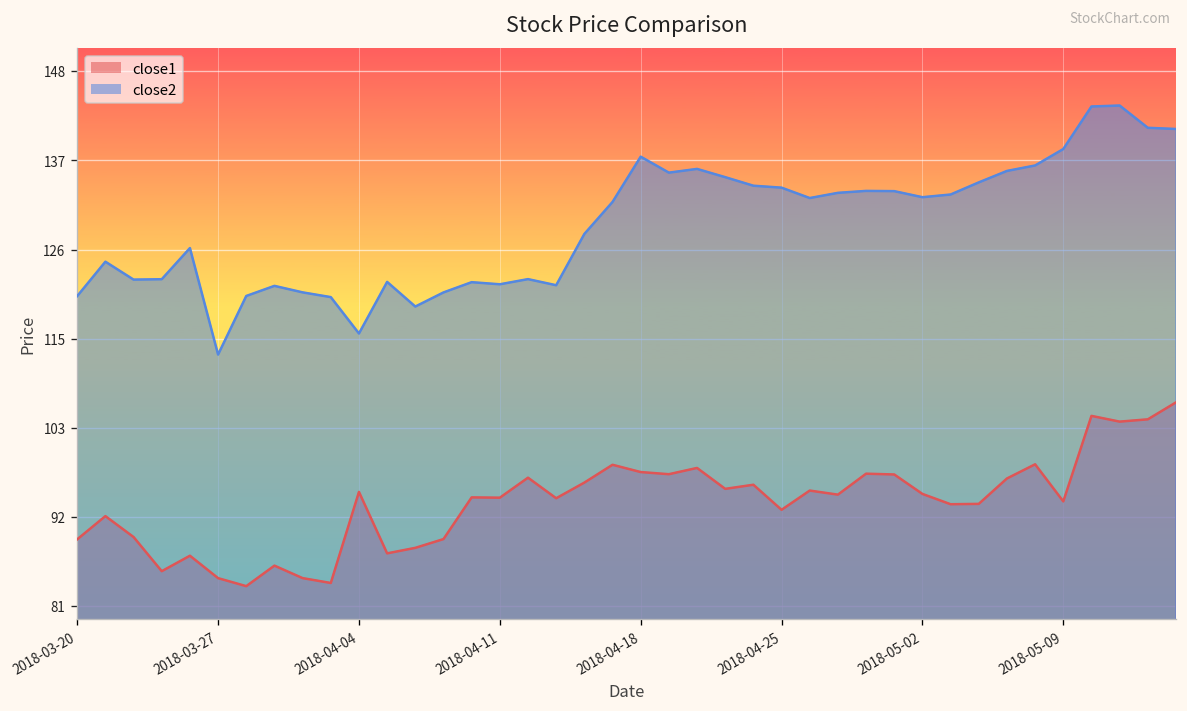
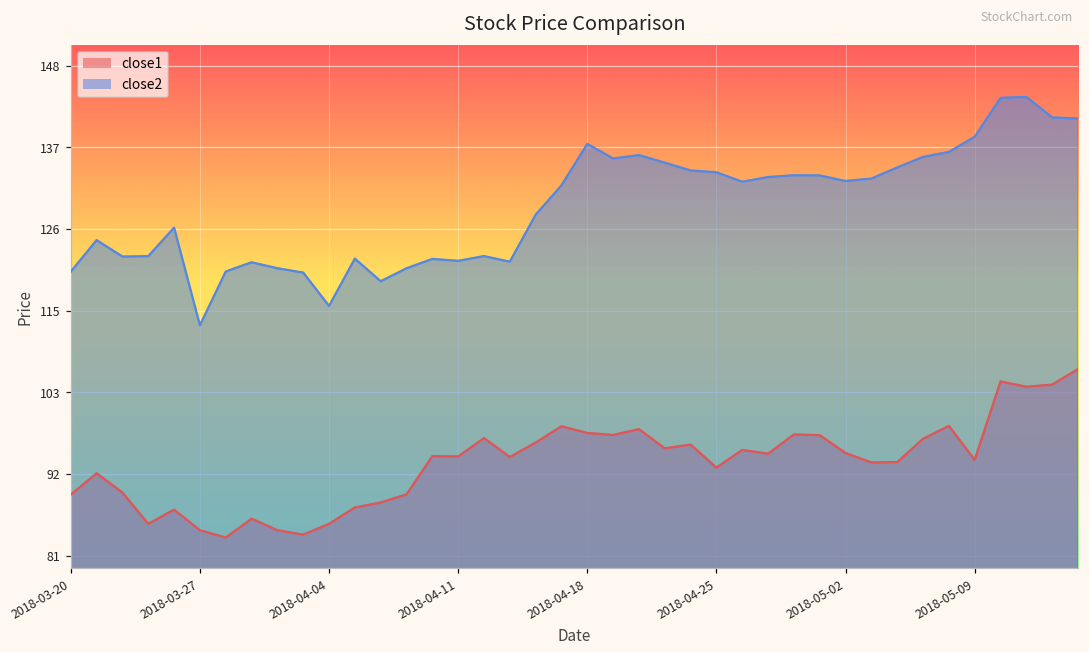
  {
    "close1": {
      "2018-03-20": 89,
      "2018-03-27": 84,
-     "2018-04-04": 95,
+     "2018-04-04": 85,
      "2018-04-11": 95,
      "2018-04-18": 98,
      "2018-04-25": 93,
      "2018-05-02": 95,
      "2018-05-09": 94
    },
    "close2": {
      "2018-03-20": 120,
      "2018-03-27": 113,
      "2018-04-04": 115,
      "2018-04-11": 121,
      "2018-04-18": 138,
      "2018-04-25": 134,
      "2018-05-02": 132,
      "2018-05-09": 139
    }
  }
